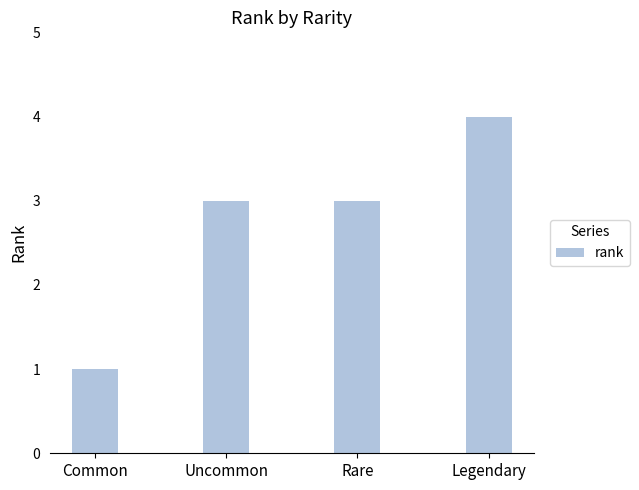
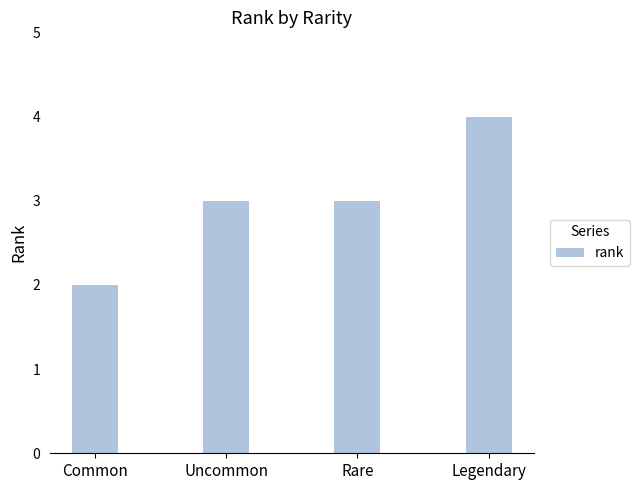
  {
-   "Common": 1,
+   "Common": 2,
    "Uncommon": 3,
    "Rare": 3,
    "Legendary": 4
  }
